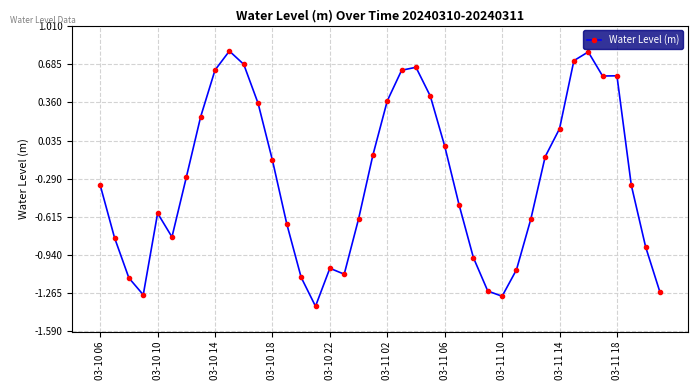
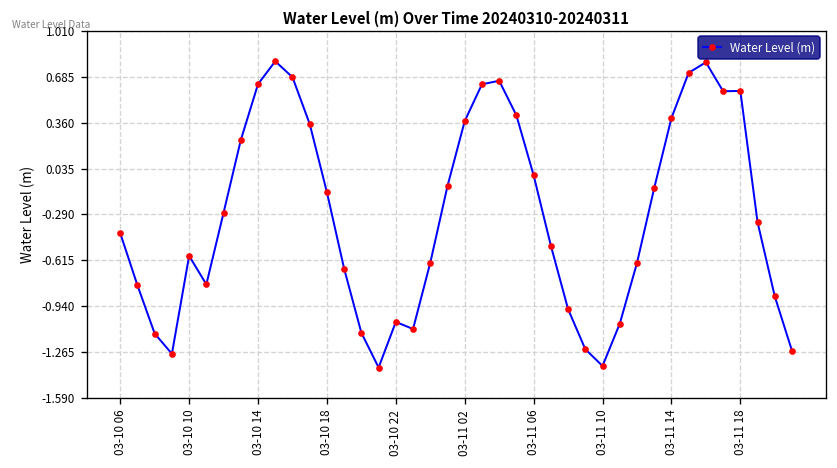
  {
-   "03-10 06": -0.34,
+   "03-10 06": -0.42,
    "03-10 10": -0.58,
    "03-10 14": 0.63,
    "03-10 18": -0.13,
    "03-10 22": -1.05,
    "03-11 02": 0.37,
    "03-11 06": -0.01,
-   "03-11 10": -1.29,
-   "03-11 14": 0.14,
+   "03-11 10": -1.36,
+   "03-11 14": 0.39,
    "03-11 18": 0.59
  }
